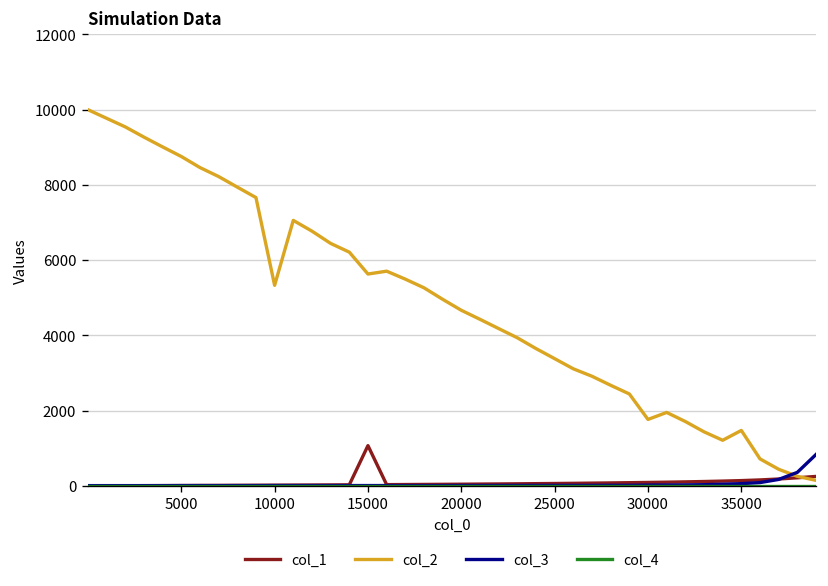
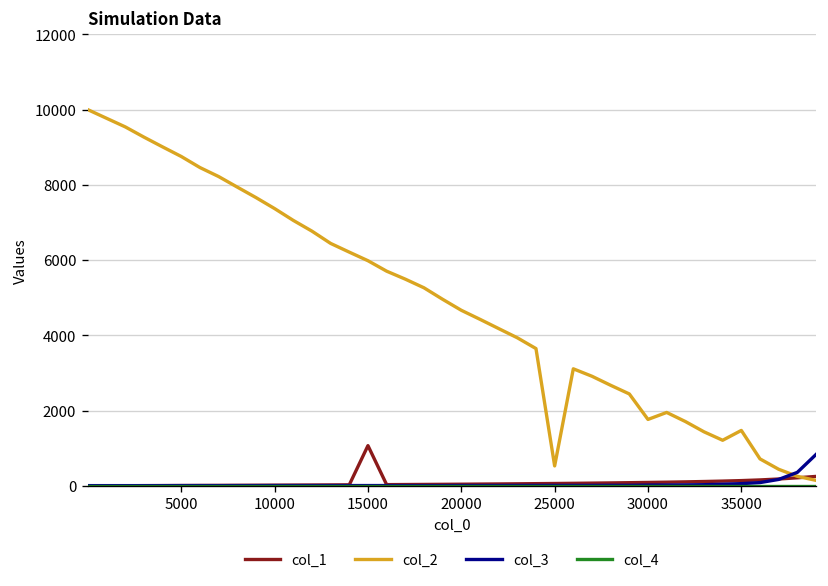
  {
    "col_1": {
      "15000": 1100
    },
    "col_2": {
      "5000": 8800,
-     "10000": 5300,
-     "15000": 5600,
+     "10000": 7400,
+     "15000": 6000,
      "20000": 4700,
-     "25000": 3400,
+     "25000": 500,
      "30000": 1800,
      "35000": 1500
    }
  }
